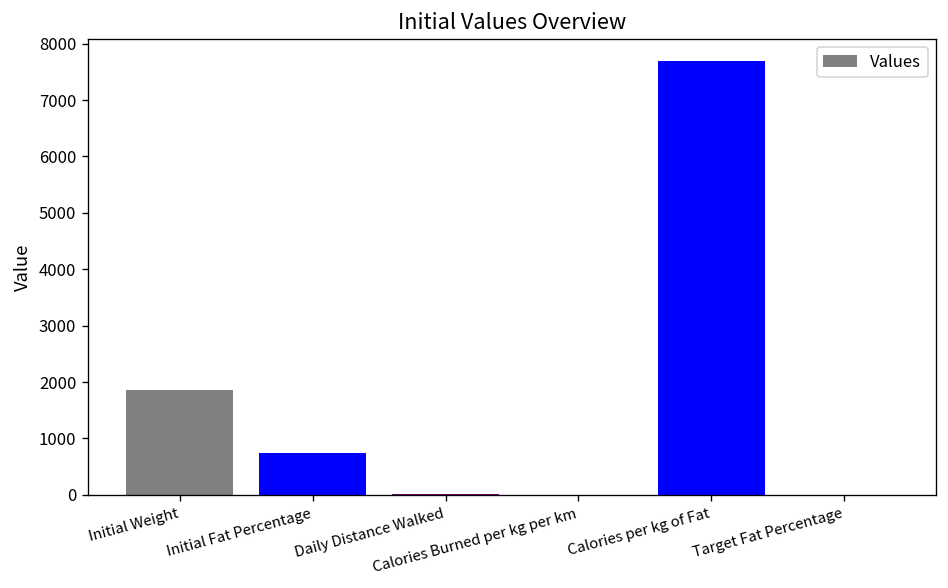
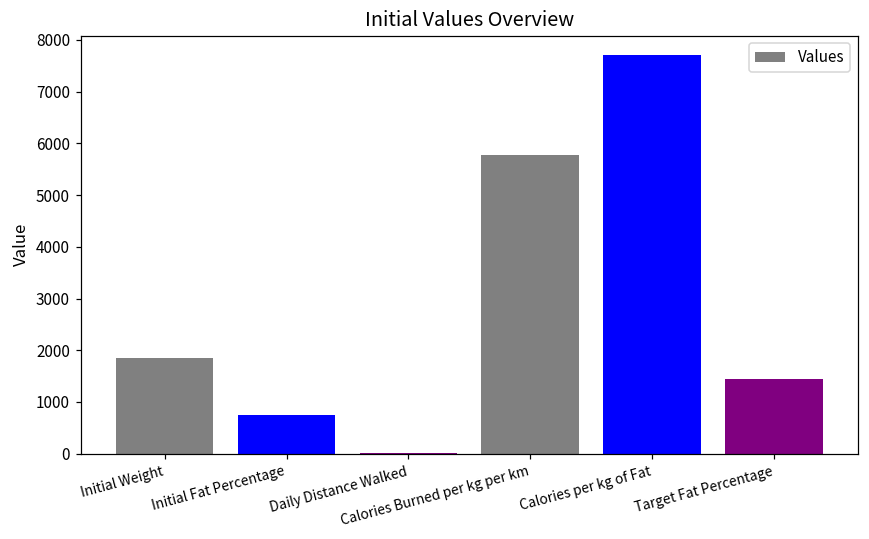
  {
    "Initial Weight": 1900,
    "Initial Fat Percentage": 700,
-   "Calories Burned per kg per km": 0,
+   "Calories Burned per kg per km": 5800,
    "Calories per kg of Fat": 7700,
-   "Target Fat Percentage": 0
+   "Target Fat Percentage": 1500
  }
